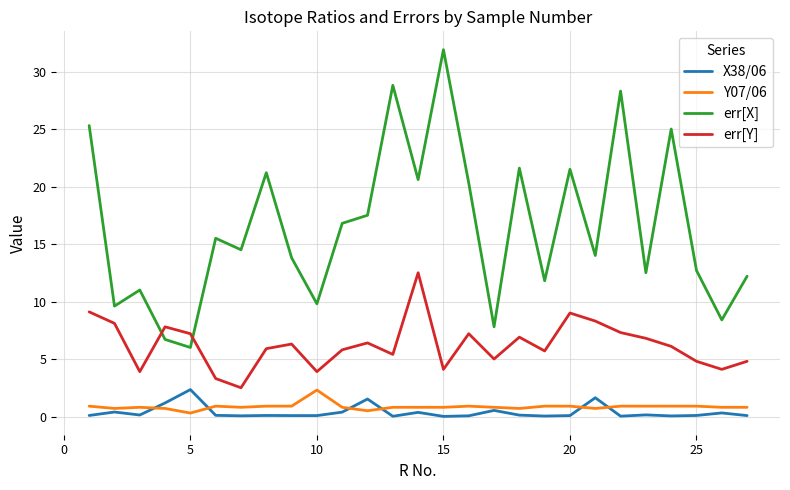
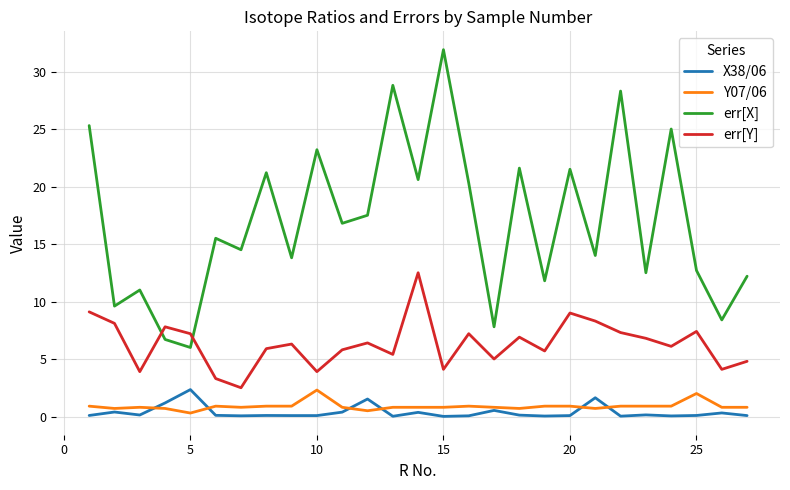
  {
    "X38/06": {
      "5": 2.3,
      "10": 0.1,
      "15": 0.0,
      "20": 0.1,
      "25": 0.1
    },
    "Y07/06": {
      "5": 0.3,
      "10": 2.3,
      "15": 0.8,
      "20": 0.9,
-     "25": 0.9
+     "25": 2.0
    },
    "err[X]": {
      "5": 6.0,
-     "10": 9.8,
+     "10": 23.2,
      "15": 31.9,
      "20": 21.5,
      "25": 12.7
    },
    "err[Y]": {
      "5": 7.2,
      "10": 3.9,
      "15": 4.1,
      "20": 9.0,
-     "25": 4.8
+     "25": 7.4
    }
  }
